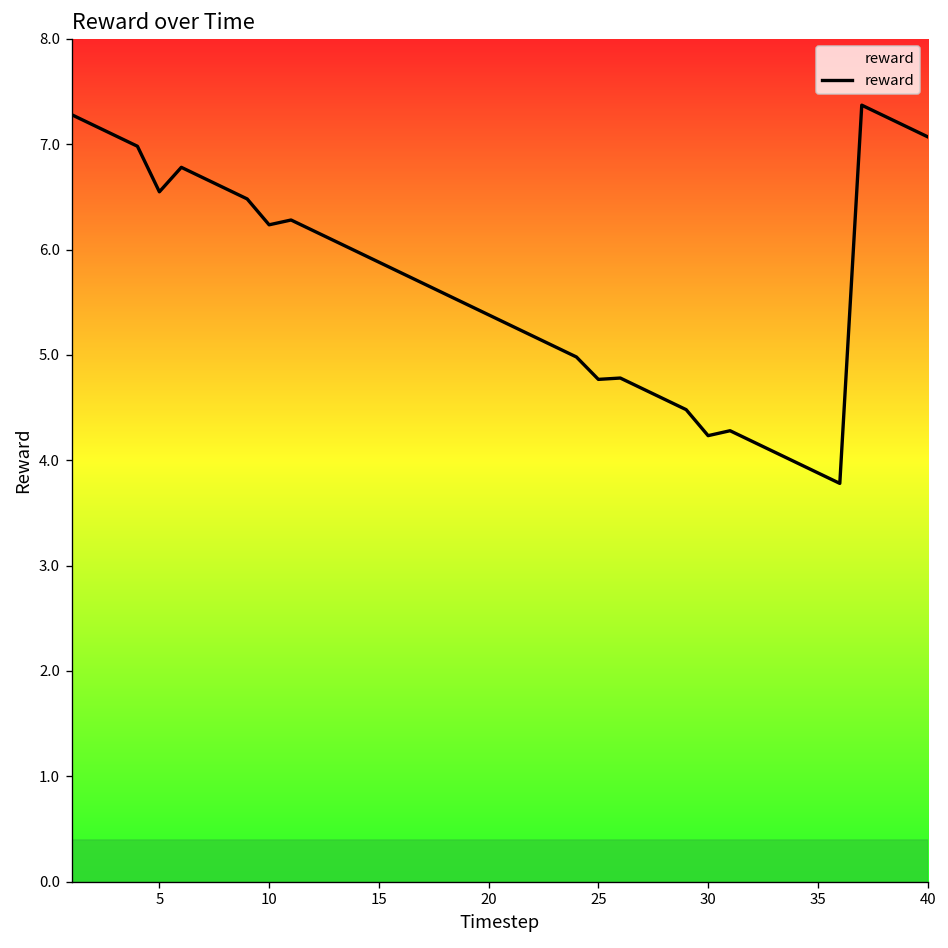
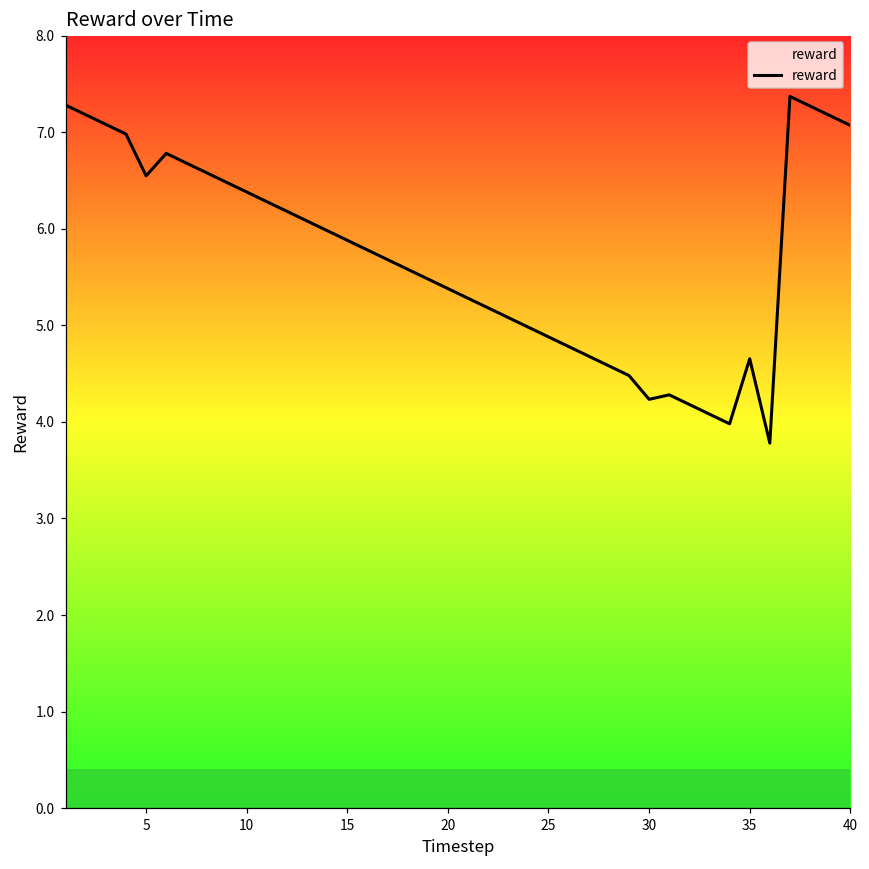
  {
    "5": 6.5,
-   "10": 6.2,
+   "10": 6.4,
    "15": 5.9,
    "20": 5.4,
-   "25": 4.8,
+   "25": 4.9,
    "30": 4.2,
-   "35": 3.9,
+   "35": 4.7,
    "40": 7.1
  }
